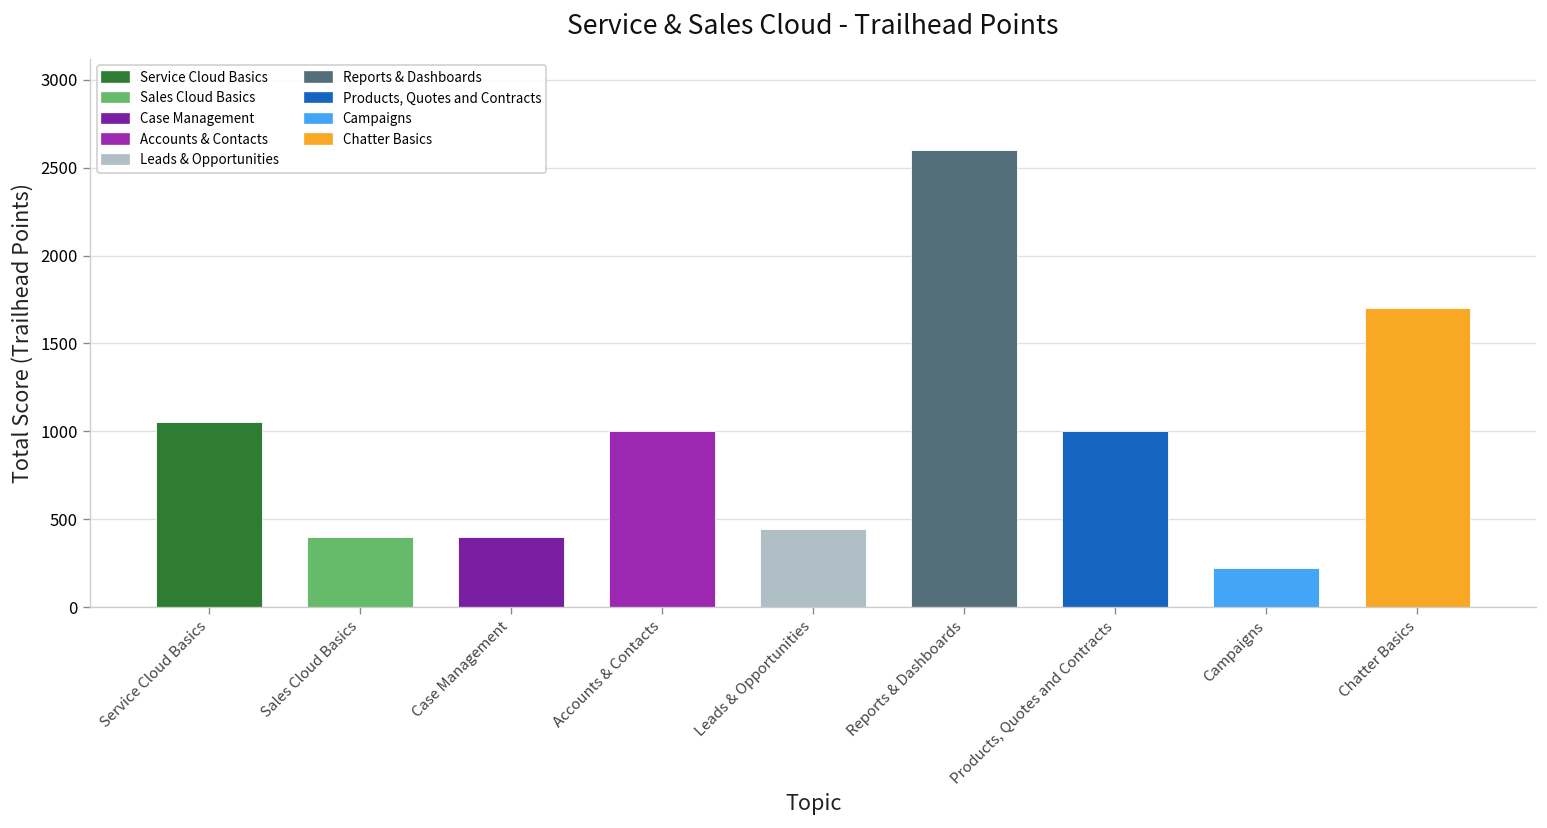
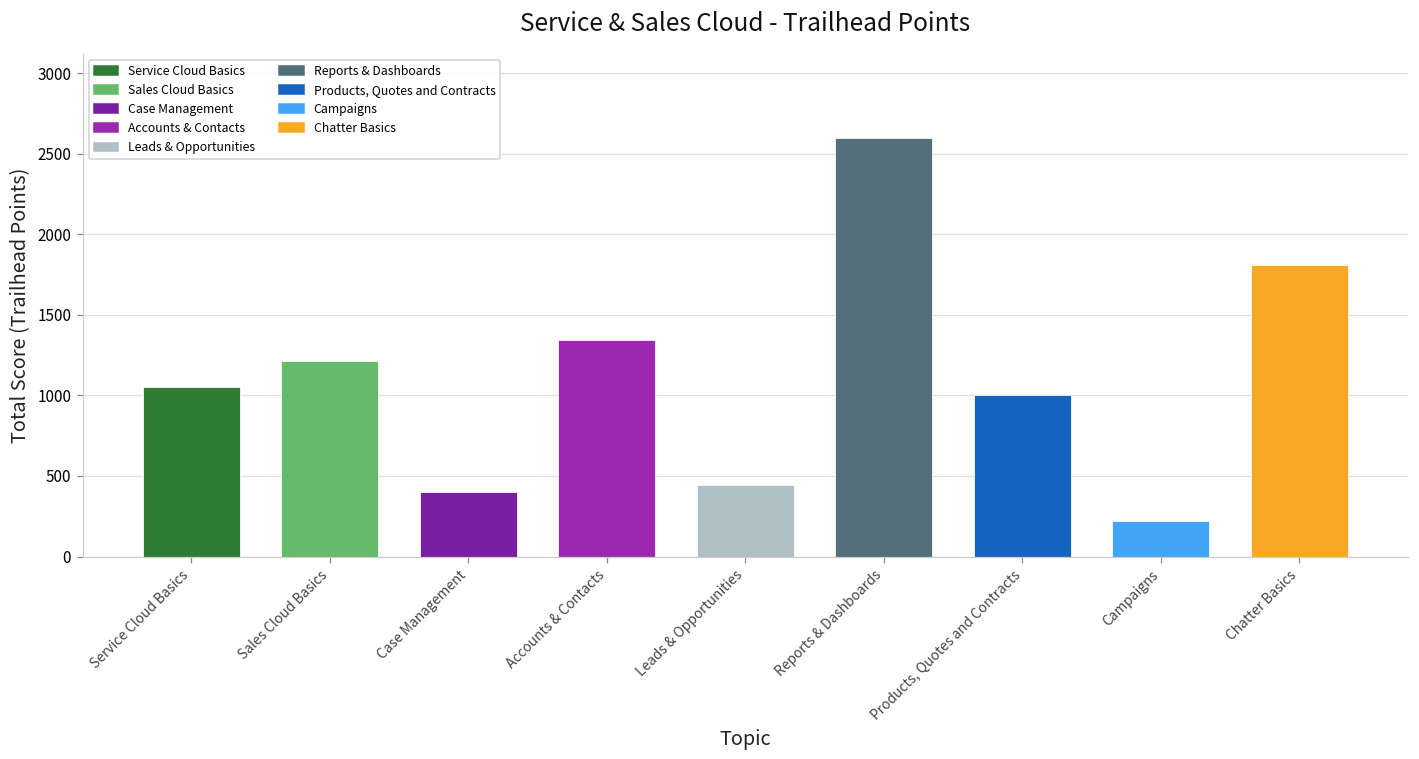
  {
    "Service Cloud Basics": 1050,
-   "Sales Cloud Basics": 400,
+   "Sales Cloud Basics": 1210,
    "Case Management": 400,
-   "Accounts & Contacts": 1000,
+   "Accounts & Contacts": 1340,
    "Leads & Opportunities": 450,
    "Reports & Dashboards": 2600,
    "Products, Quotes and Contracts": 1000,
    "Campaigns": 220,
-   "Chatter Basics": 1700
+   "Chatter Basics": 1810
  }
